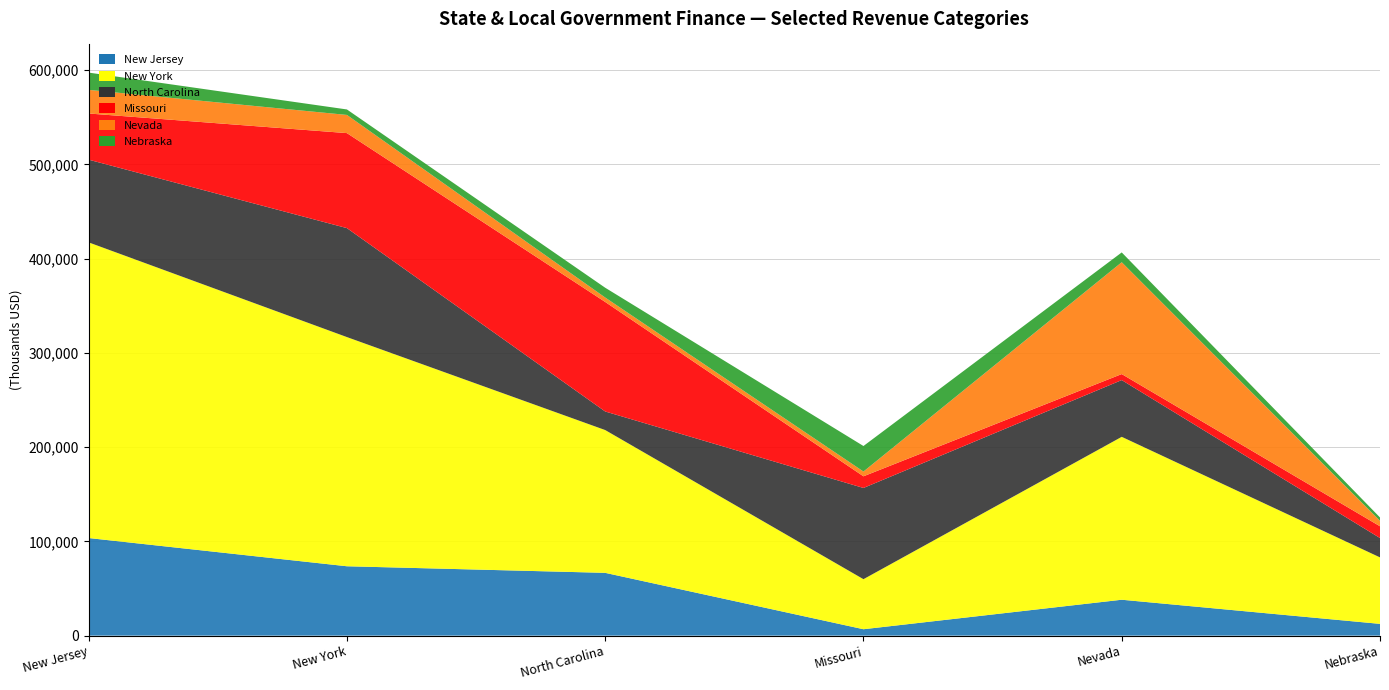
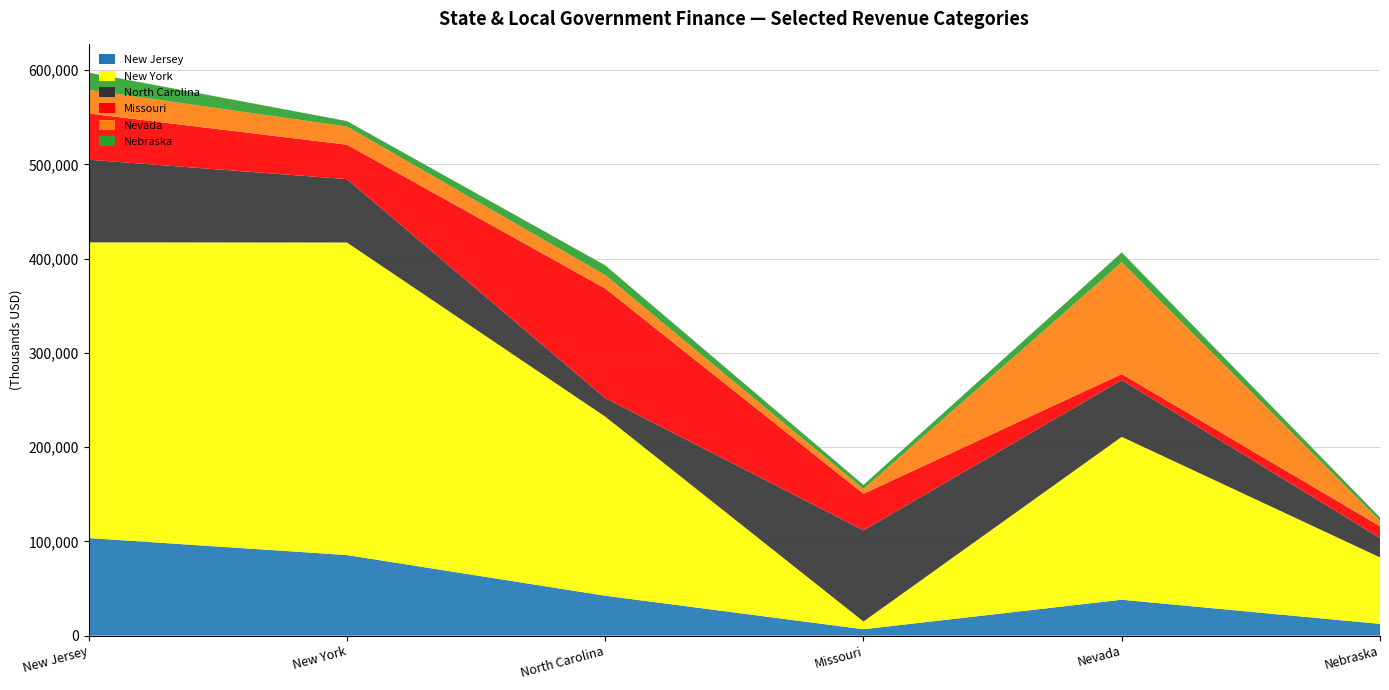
  {
    "New Jersey": {
      "New Jersey": "100,000",
-     "New York": "70,000",
-     "North Carolina": "70,000",
+     "New York": "90,000",
+     "North Carolina": "40,000",
      "Missouri": "10,000",
      "Nevada": "40,000",
      "Nebraska": "10,000"
    },
    "New York": {
      "New Jersey": "310,000",
-     "New York": "240,000",
-     "North Carolina": "150,000",
-     "Missouri": "50,000",
+     "New York": "330,000",
+     "North Carolina": "190,000",
+     "Missouri": "10,000",
      "Nevada": "170,000",
      "Nebraska": "70,000"
    },
    "North Carolina": {
      "New Jersey": "90,000",
-     "New York": "120,000",
+     "New York": "70,000",
      "North Carolina": "20,000",
      "Missouri": "100,000",
      "Nevada": "60,000",
      "Nebraska": "20,000"
    },
    "Missouri": {
      "New Jersey": "50,000",
-     "New York": "100,000",
+     "New York": "40,000",
      "North Carolina": "120,000",
-     "Missouri": "10,000",
+     "Missouri": "40,000",
      "Nevada": "10,000",
      "Nebraska": "10,000"
    },
    "Nevada": {
      "New Jersey": "30,000",
      "New York": "20,000",
-     "North Carolina": "0",
+     "North Carolina": "10,000",
      "Missouri": "10,000",
      "Nevada": "120,000",
      "Nebraska": "10,000"
    },
    "Nebraska": {
      "New Jersey": "20,000",
      "New York": "10,000",
      "North Carolina": "10,000",
-     "Missouri": "30,000",
+     "Missouri": "0",
      "Nevada": "10,000",
      "Nebraska": "0"
    }
  }
